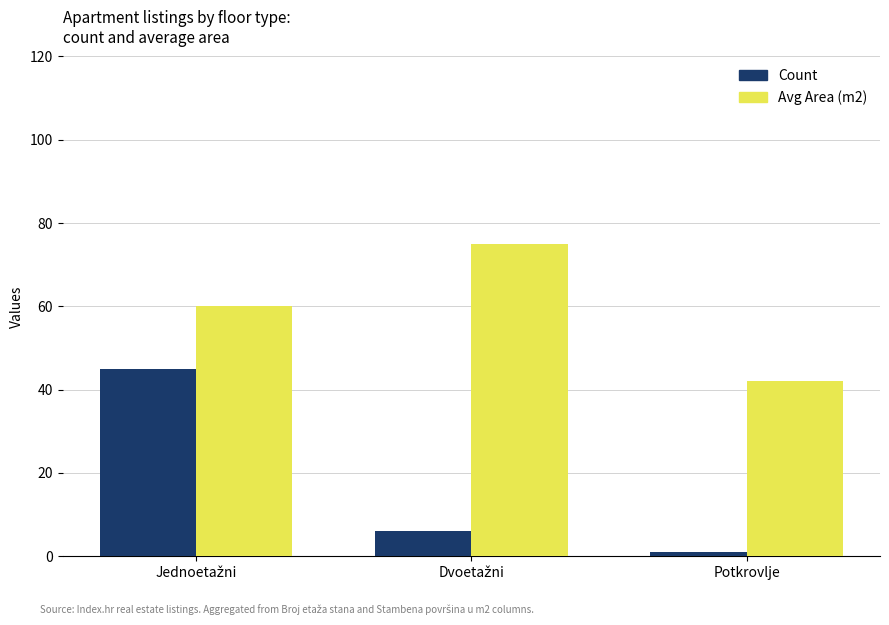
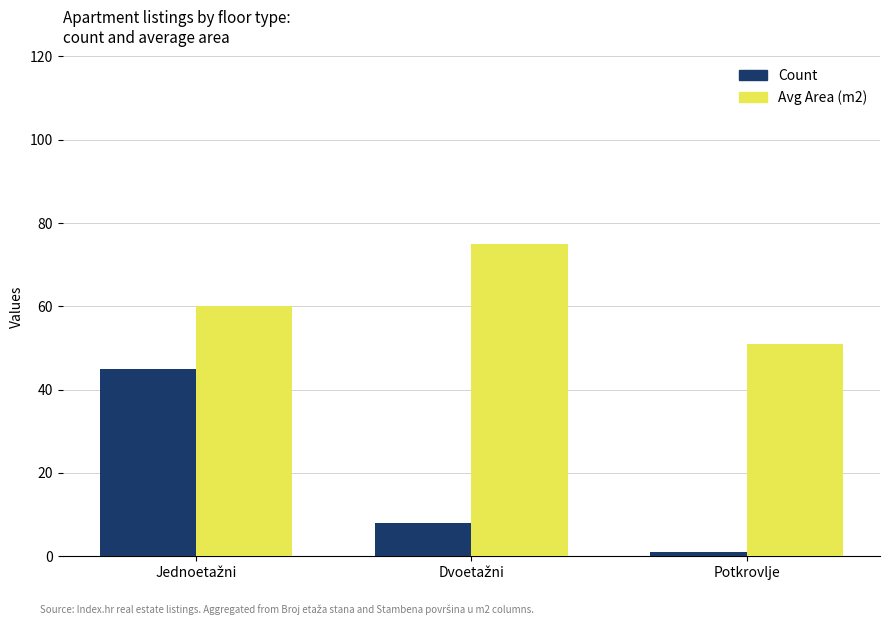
  {
    "Count": {
      "Jednoetažni": 45,
-     "Dvoetažni": 6,
+     "Dvoetažni": 8,
      "Potkrovlje": 1
    },
    "Avg Area (m2)": {
      "Jednoetažni": 60,
      "Dvoetažni": 75,
-     "Potkrovlje": 42
+     "Potkrovlje": 51
    }
  }
